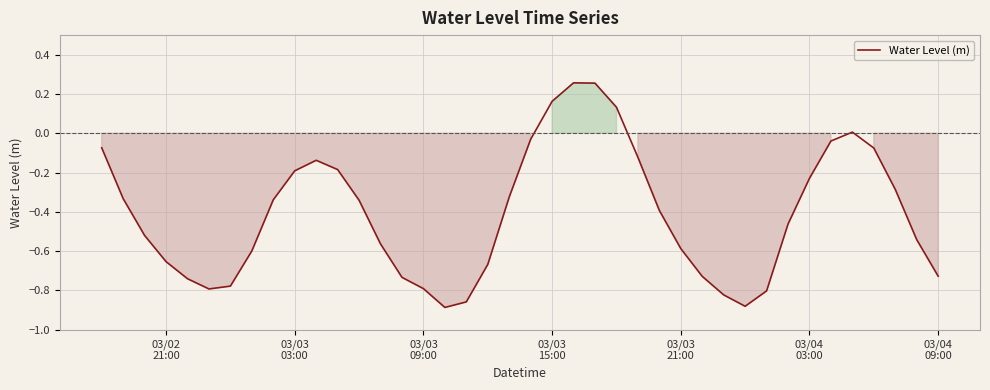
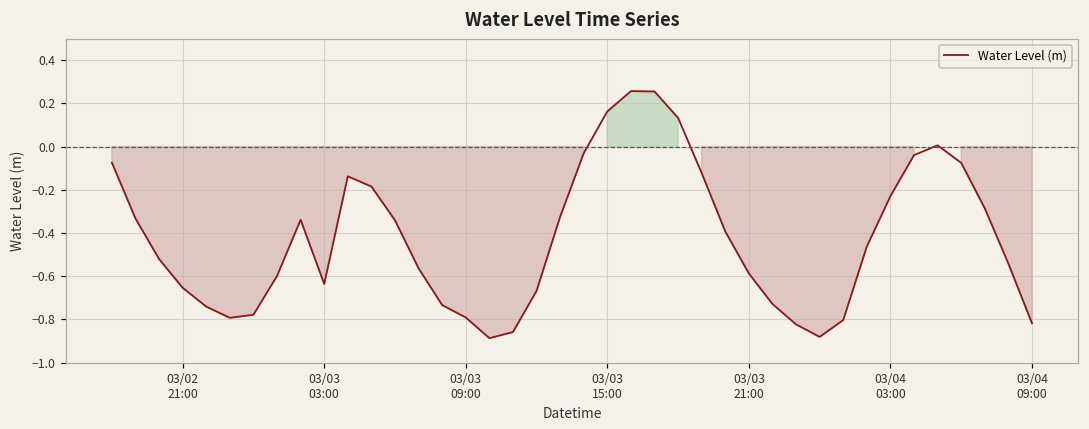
  {
    "03/02 21:00": -0.65,
-   "03/03 03:00": -0.19,
+   "03/03 03:00": -0.64,
    "03/03 09:00": -0.79,
    "03/03 15:00": 0.16,
    "03/03 21:00": -0.59,
    "03/04 03:00": -0.23,
-   "03/04 09:00": -0.73
+   "03/04 09:00": -0.82
  }
